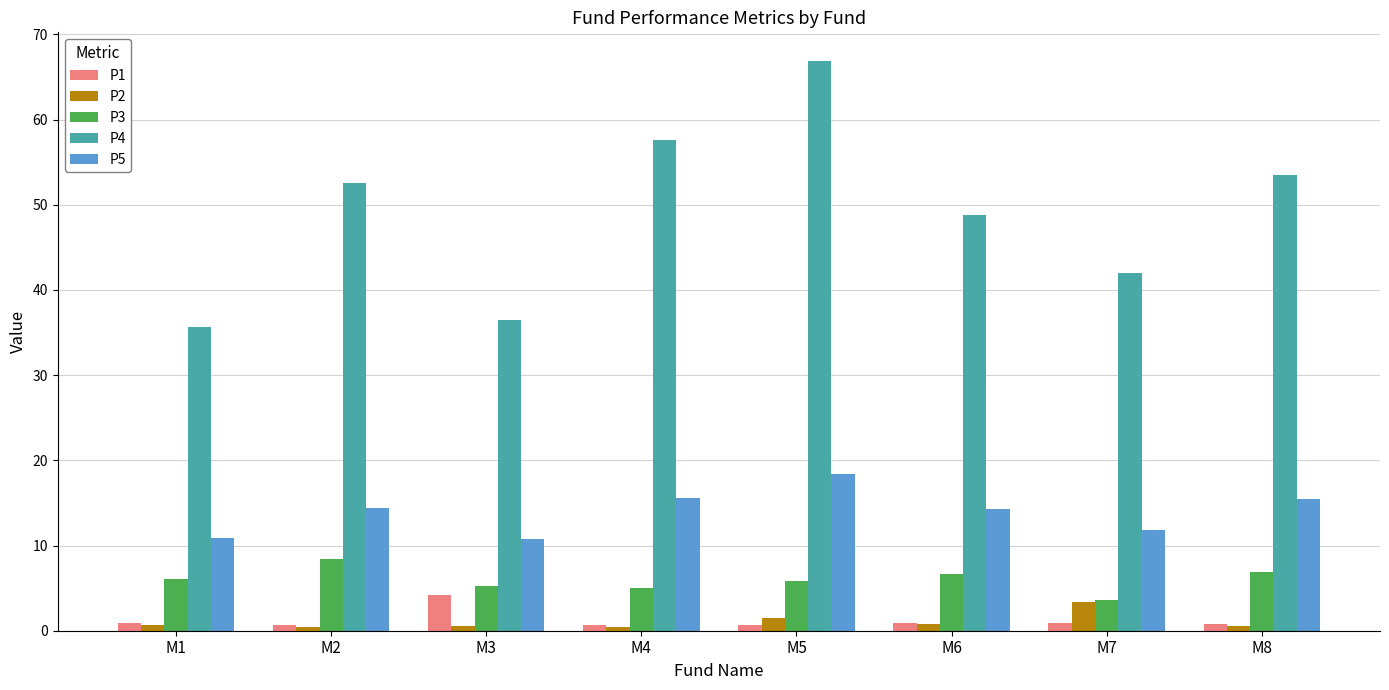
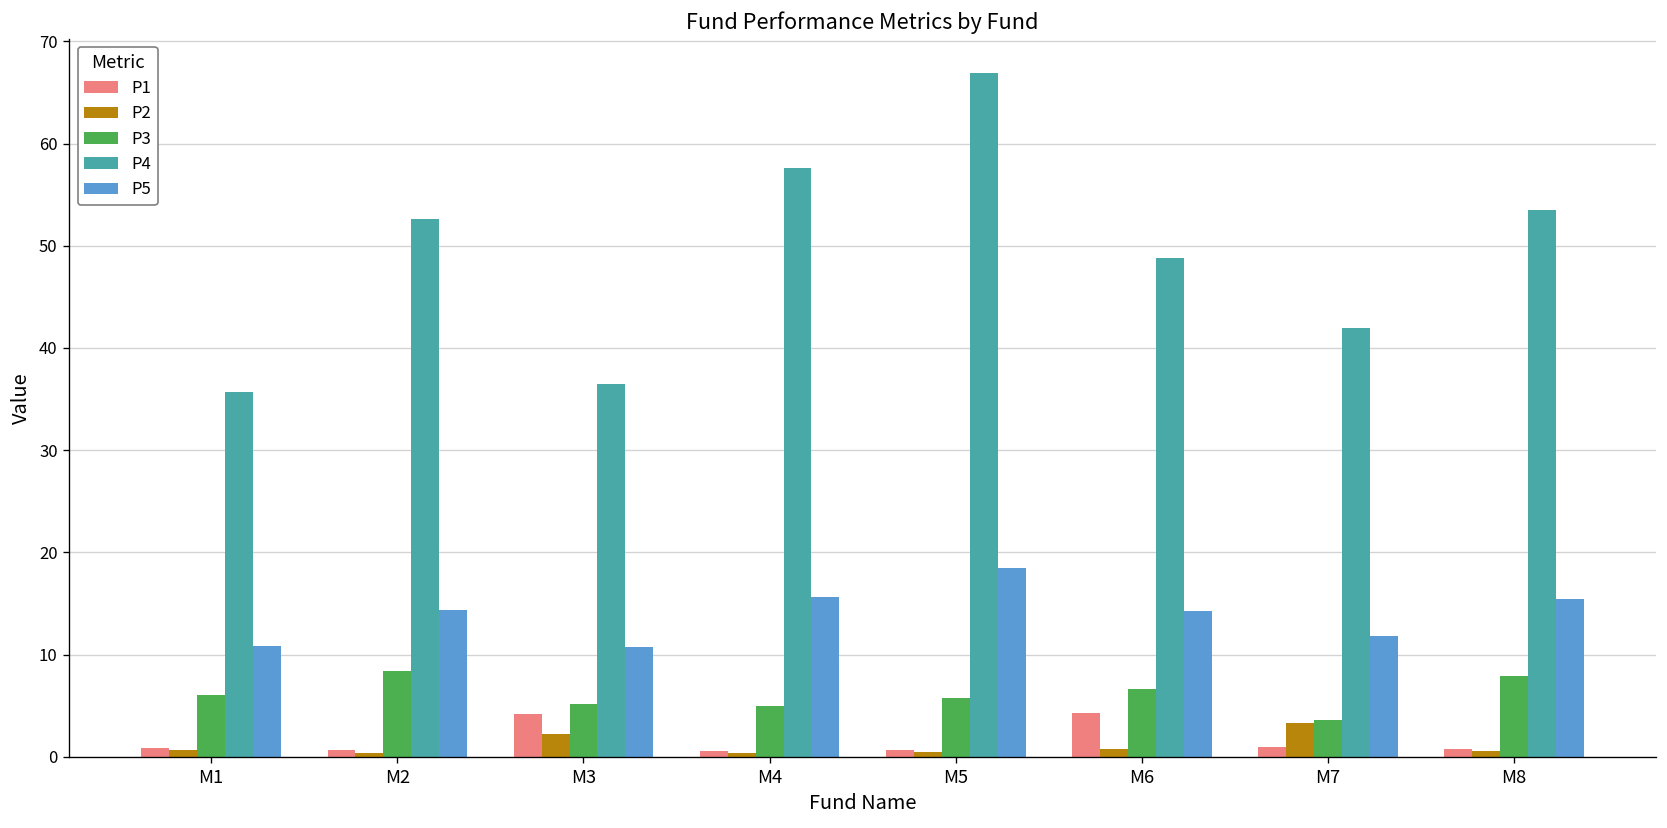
  {
    "P1": {
      "M1": 1,
      "M2": 1,
      "M3": 4,
      "M4": 1,
      "M5": 1,
-     "M6": 1,
+     "M6": 4,
      "M7": 1,
      "M8": 1
    },
    "P2": {
      "M1": 1,
      "M2": 0,
-     "M3": 1,
+     "M3": 2,
      "M4": 0,
-     "M5": 1,
+     "M5": 0,
      "M6": 1,
      "M7": 3,
      "M8": 1
    },
    "P3": {
      "M1": 6,
      "M2": 8,
      "M3": 5,
      "M4": 5,
      "M5": 6,
      "M6": 7,
      "M7": 4,
-     "M8": 7
+     "M8": 8
    }
  }
